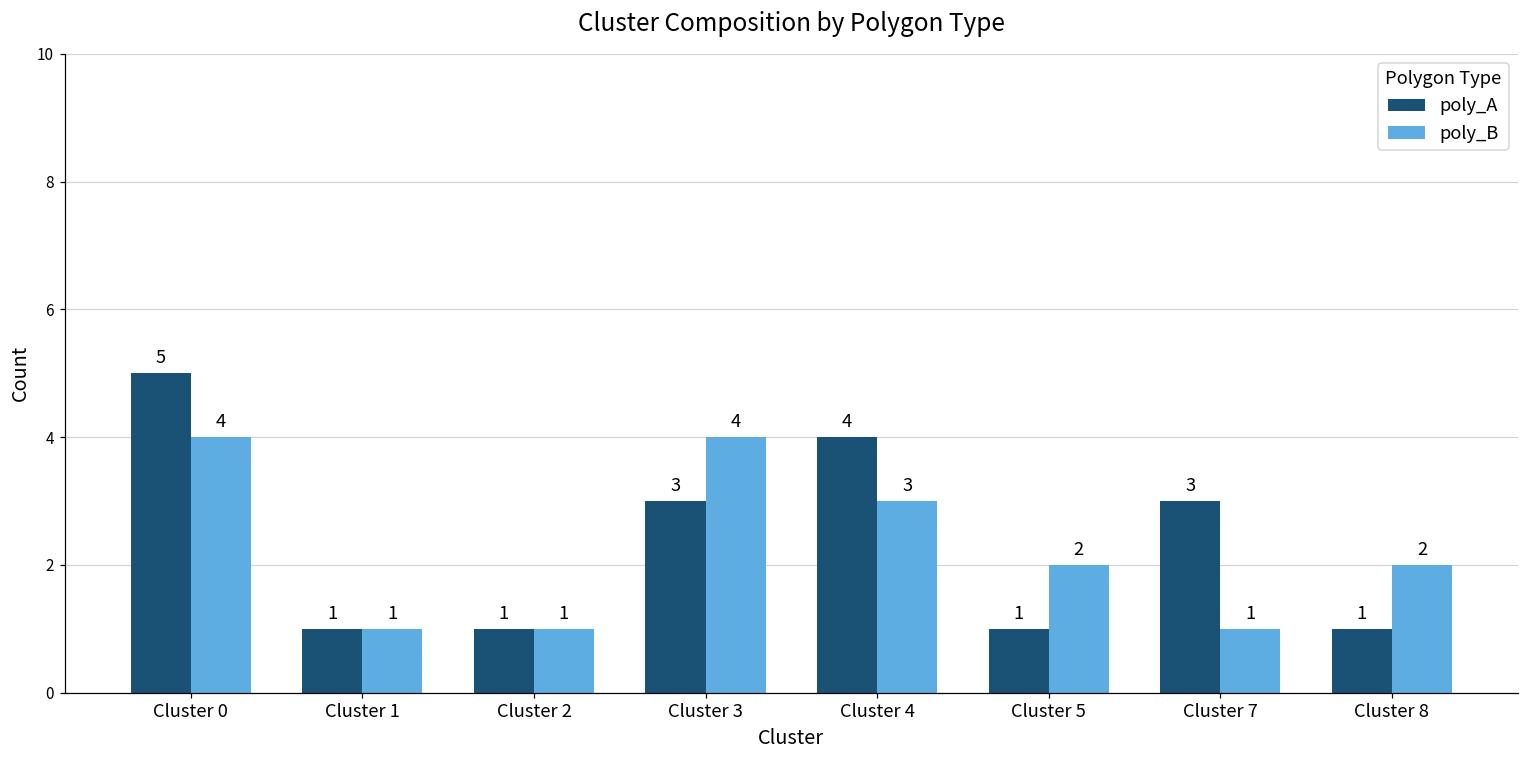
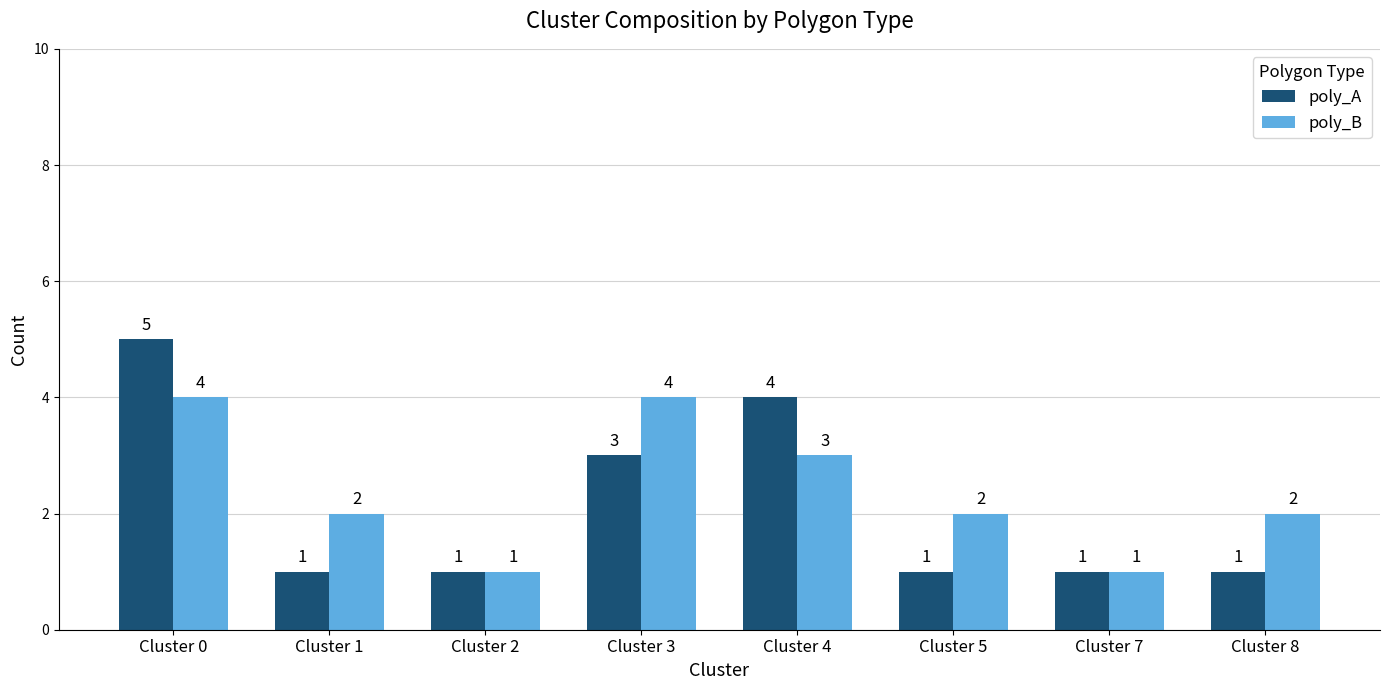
  {
    "poly_A": {
      "Cluster 0": 5,
      "Cluster 1": 1,
      "Cluster 2": 1,
      "Cluster 3": 3,
      "Cluster 4": 4,
      "Cluster 5": 1,
-     "Cluster 7": 3,
+     "Cluster 7": 1,
      "Cluster 8": 1
    },
    "poly_B": {
      "Cluster 0": 4,
-     "Cluster 1": 1,
+     "Cluster 1": 2,
      "Cluster 2": 1,
      "Cluster 3": 4,
      "Cluster 4": 3,
      "Cluster 5": 2,
      "Cluster 7": 1,
      "Cluster 8": 2
    }
  }
